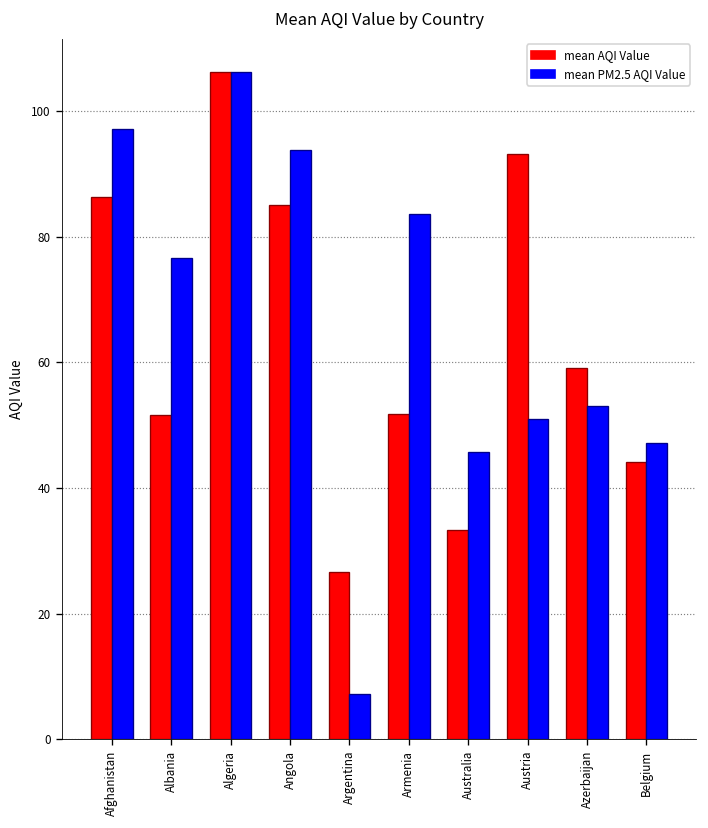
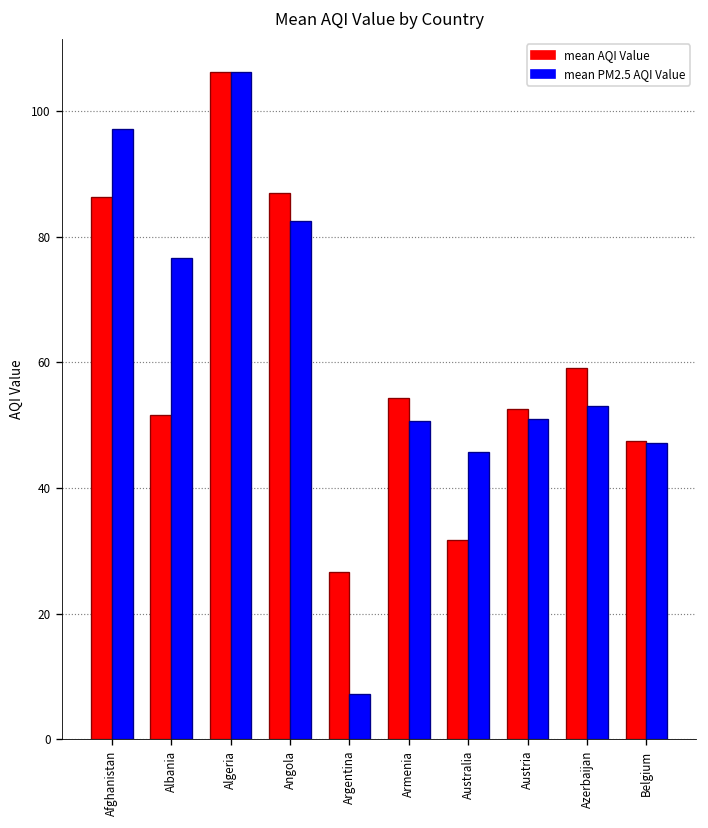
  {
    "mean AQI Value": {
      "Afghanistan": 86,
      "Albania": 52,
      "Algeria": 106,
-     "Angola": 85,
+     "Angola": 87,
      "Argentina": 27,
-     "Armenia": 52,
-     "Australia": 33,
-     "Austria": 93,
+     "Armenia": 54,
+     "Australia": 32,
+     "Austria": 53,
      "Azerbaijan": 59,
-     "Belgium": 44
+     "Belgium": 47
    },
    "mean PM2.5 AQI Value": {
      "Afghanistan": 97,
      "Albania": 77,
      "Algeria": 106,
-     "Angola": 94,
+     "Angola": 83,
      "Argentina": 7,
-     "Armenia": 84,
+     "Armenia": 51,
      "Australia": 46,
      "Austria": 51,
      "Azerbaijan": 53,
      "Belgium": 47
    }
  }
